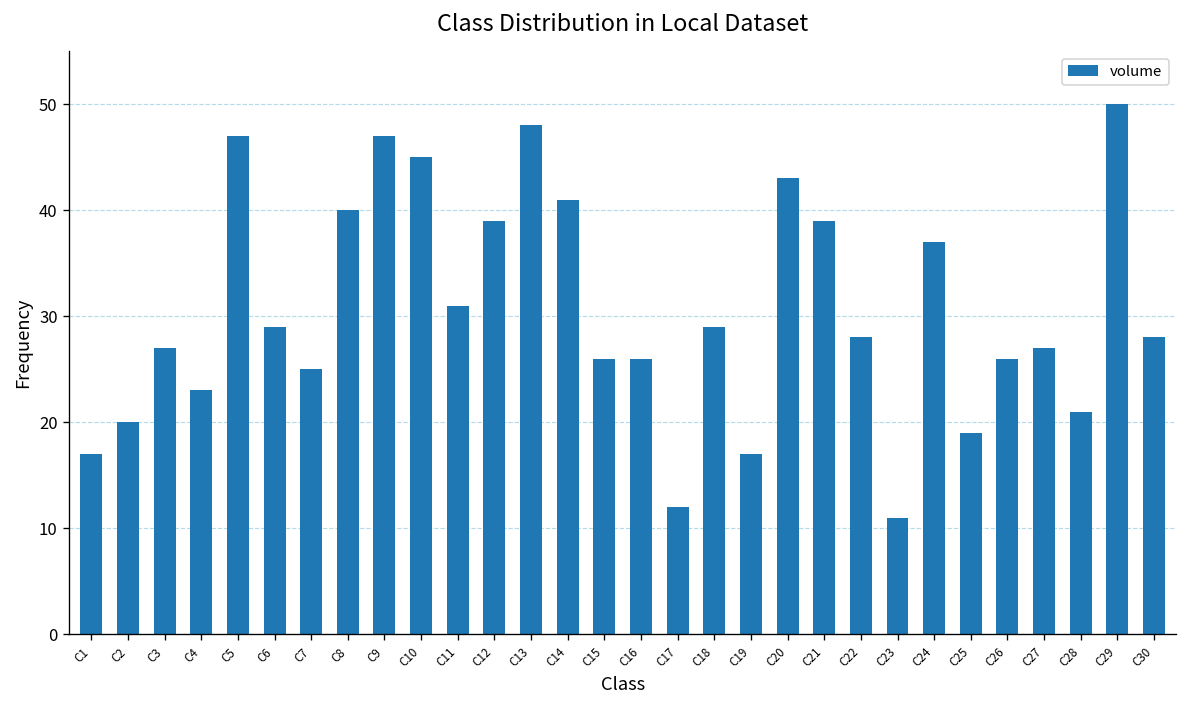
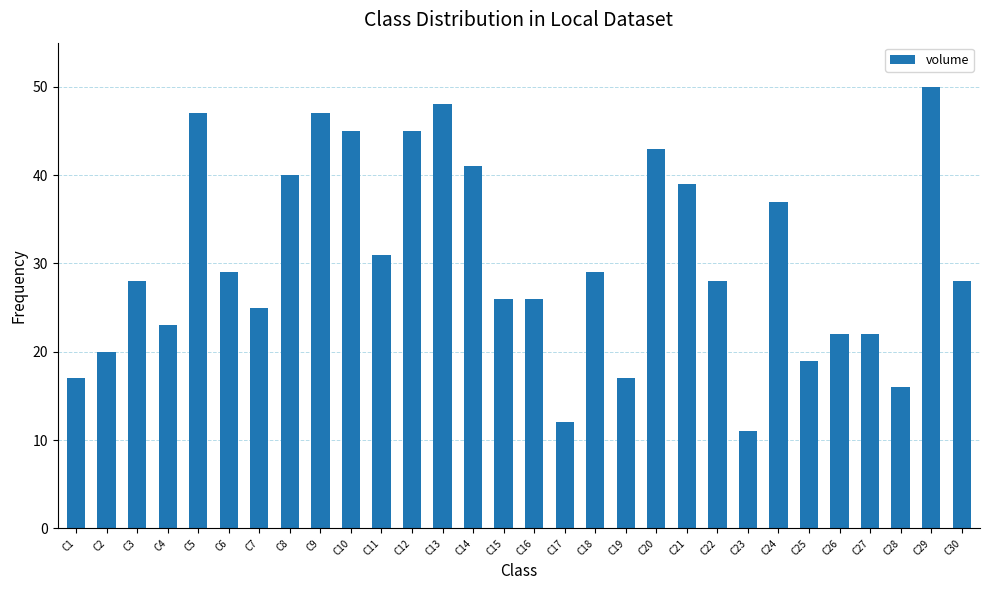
  {
    "C1": 17,
    "C2": 20,
-   "C3": 27,
+   "C3": 28,
    "C4": 23,
    "C5": 47,
    "C6": 29,
    "C7": 25,
    "C8": 40,
    "C9": 47,
    "C10": 45,
    "C11": 31,
-   "C12": 39,
+   "C12": 45,
    "C13": 48,
    "C14": 41,
    "C15": 26,
    "C16": 26,
    "C17": 12,
    "C18": 29,
    "C19": 17,
    "C20": 43,
    "C21": 39,
    "C22": 28,
    "C23": 11,
    "C24": 37,
    "C25": 19,
-   "C26": 26,
-   "C27": 27,
-   "C28": 21,
+   "C26": 22,
+   "C27": 22,
+   "C28": 16,
    "C29": 50,
    "C30": 28
  }
